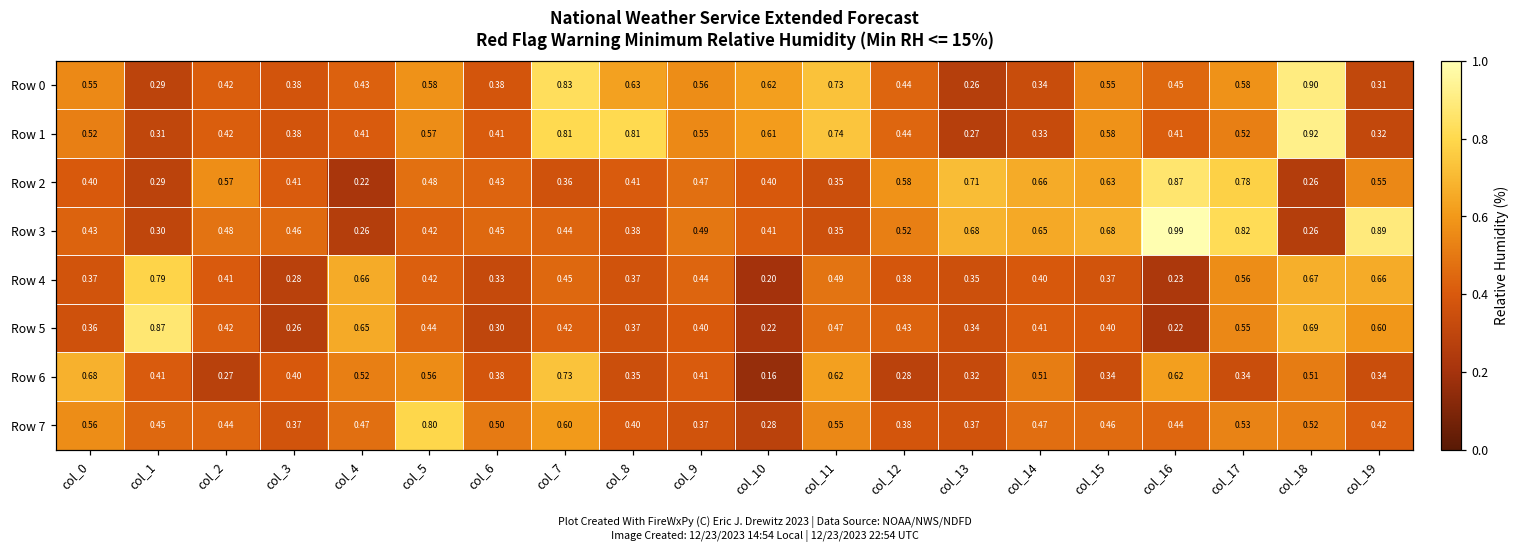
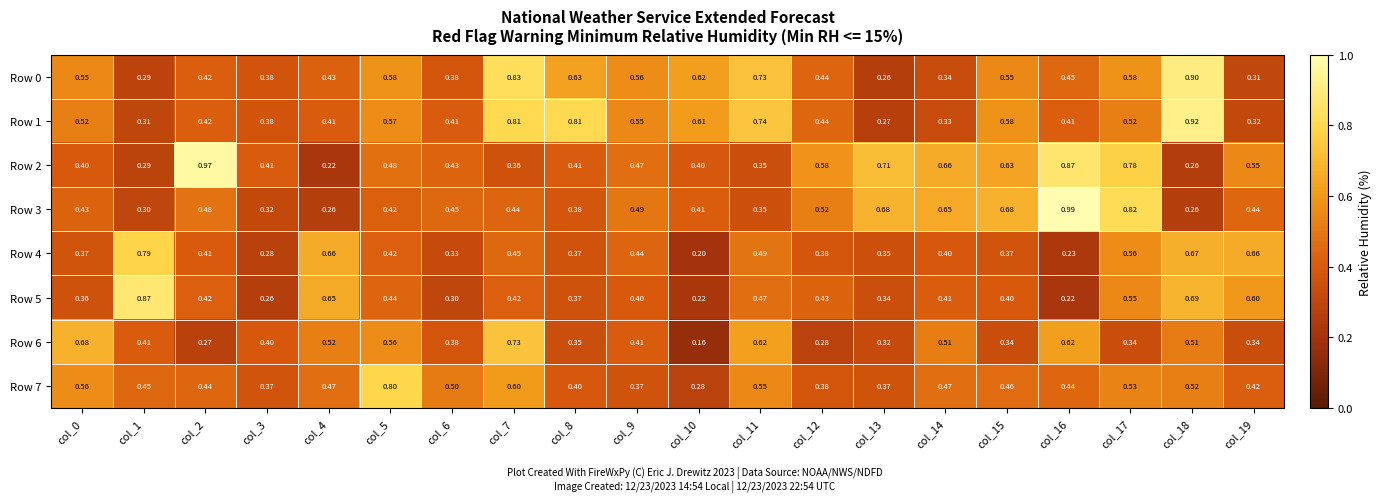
  {
    "Row 0": {
      "col_0": 0.55,
      "col_1": 0.29,
      "col_2": 0.42,
      "col_3": 0.38,
      "col_4": 0.43,
      "col_5": 0.58,
      "col_6": 0.38,
      "col_7": 0.83,
      "col_8": 0.63,
      "col_9": 0.56,
      "col_10": 0.62,
      "col_11": 0.73,
      "col_12": 0.44,
      "col_13": 0.26,
      "col_14": 0.34,
      "col_15": 0.55,
      "col_16": 0.45,
      "col_17": 0.58,
      "col_18": 0.90,
      "col_19": 0.31
    },
    "Row 1": {
      "col_0": 0.52,
      "col_1": 0.31,
      "col_2": 0.42,
      "col_3": 0.38,
      "col_4": 0.41,
      "col_5": 0.57,
      "col_6": 0.41,
      "col_7": 0.81,
      "col_8": 0.81,
      "col_9": 0.55,
      "col_10": 0.61,
      "col_11": 0.74,
      "col_12": 0.44,
      "col_13": 0.27,
      "col_14": 0.33,
      "col_15": 0.58,
      "col_16": 0.41,
      "col_17": 0.52,
      "col_18": 0.92,
      "col_19": 0.32
    },
    "Row 2": {
      "col_0": 0.40,
      "col_1": 0.29,
-     "col_2": 0.57,
+     "col_2": 0.97,
      "col_3": 0.41,
      "col_4": 0.22,
      "col_5": 0.48,
      "col_6": 0.43,
      "col_7": 0.36,
      "col_8": 0.41,
      "col_9": 0.47,
      "col_10": 0.40,
      "col_11": 0.35,
      "col_12": 0.58,
      "col_13": 0.71,
      "col_14": 0.66,
      "col_15": 0.63,
      "col_16": 0.87,
      "col_17": 0.78,
      "col_18": 0.26,
      "col_19": 0.55
    },
    "Row 3": {
      "col_0": 0.43,
      "col_1": 0.30,
      "col_2": 0.48,
-     "col_3": 0.46,
+     "col_3": 0.32,
      "col_4": 0.26,
      "col_5": 0.42,
      "col_6": 0.45,
      "col_7": 0.44,
      "col_8": 0.38,
      "col_9": 0.49,
      "col_10": 0.41,
      "col_11": 0.35,
      "col_12": 0.52,
      "col_13": 0.68,
      "col_14": 0.65,
      "col_15": 0.68,
      "col_16": 0.99,
      "col_17": 0.82,
      "col_18": 0.26,
-     "col_19": 0.89
+     "col_19": 0.44
    },
    "Row 4": {
      "col_0": 0.37,
      "col_1": 0.79,
      "col_2": 0.41,
      "col_3": 0.28,
      "col_4": 0.66,
      "col_5": 0.42,
      "col_6": 0.33,
      "col_7": 0.45,
      "col_8": 0.37,
      "col_9": 0.44,
      "col_10": 0.20,
      "col_11": 0.49,
      "col_12": 0.38,
      "col_13": 0.35,
      "col_14": 0.40,
      "col_15": 0.37,
      "col_16": 0.23,
      "col_17": 0.56,
      "col_18": 0.67,
      "col_19": 0.66
    },
    "Row 5": {
      "col_0": 0.36,
      "col_1": 0.87,
      "col_2": 0.42,
      "col_3": 0.26,
      "col_4": 0.65,
      "col_5": 0.44,
      "col_6": 0.30,
      "col_7": 0.42,
      "col_8": 0.37,
      "col_9": 0.40,
      "col_10": 0.22,
      "col_11": 0.47,
      "col_12": 0.43,
      "col_13": 0.34,
      "col_14": 0.41,
      "col_15": 0.40,
      "col_16": 0.22,
      "col_17": 0.55,
      "col_18": 0.69,
      "col_19": 0.60
    },
    "Row 6": {
      "col_0": 0.68,
      "col_1": 0.41,
      "col_2": 0.27,
      "col_3": 0.40,
      "col_4": 0.52,
      "col_5": 0.56,
      "col_6": 0.38,
      "col_7": 0.73,
      "col_8": 0.35,
      "col_9": 0.41,
      "col_10": 0.16,
      "col_11": 0.62,
      "col_12": 0.28,
      "col_13": 0.32,
      "col_14": 0.51,
      "col_15": 0.34,
      "col_16": 0.62,
      "col_17": 0.34,
      "col_18": 0.51,
      "col_19": 0.34
    },
    "Row 7": {
      "col_0": 0.56,
      "col_1": 0.45,
      "col_2": 0.44,
      "col_3": 0.37,
      "col_4": 0.47,
      "col_5": 0.80,
      "col_6": 0.50,
      "col_7": 0.60,
      "col_8": 0.40,
      "col_9": 0.37,
      "col_10": 0.28,
      "col_11": 0.55,
      "col_12": 0.38,
      "col_13": 0.37,
      "col_14": 0.47,
      "col_15": 0.46,
      "col_16": 0.44,
      "col_17": 0.53,
      "col_18": 0.52,
      "col_19": 0.42
    }
  }
